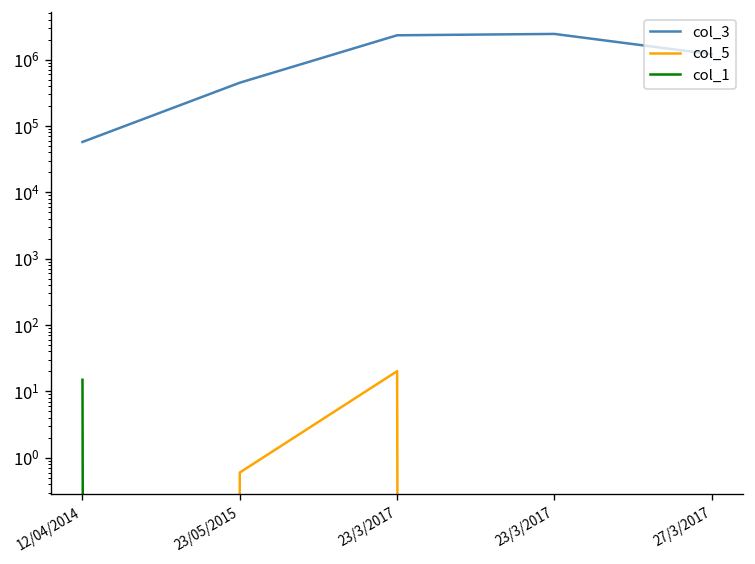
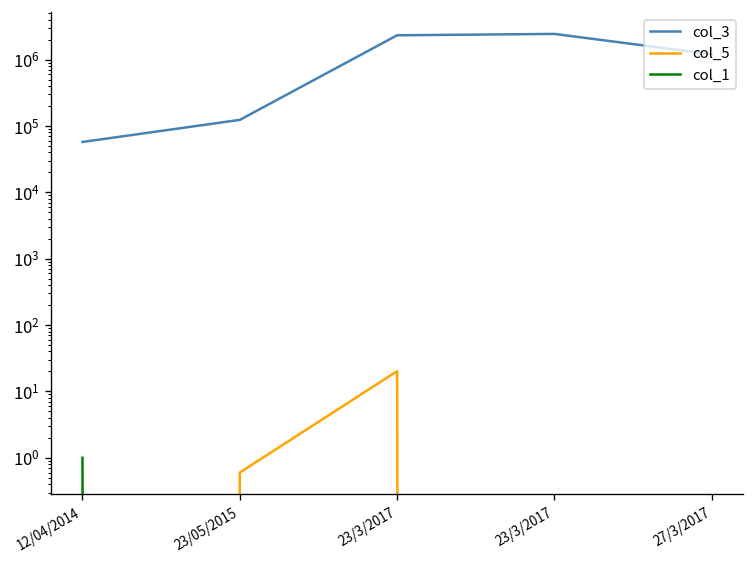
  {
    "col_3": {
      "12/04/2014": 60000,
-     "23/05/2015": 400000
+     "23/05/2015": 120000
    },
    "col_5": {
      "23/05/2015": 0.6
    },
    "col_1": {
-     "12/04/2014": 15
+     "12/04/2014": 1
    }
  }
